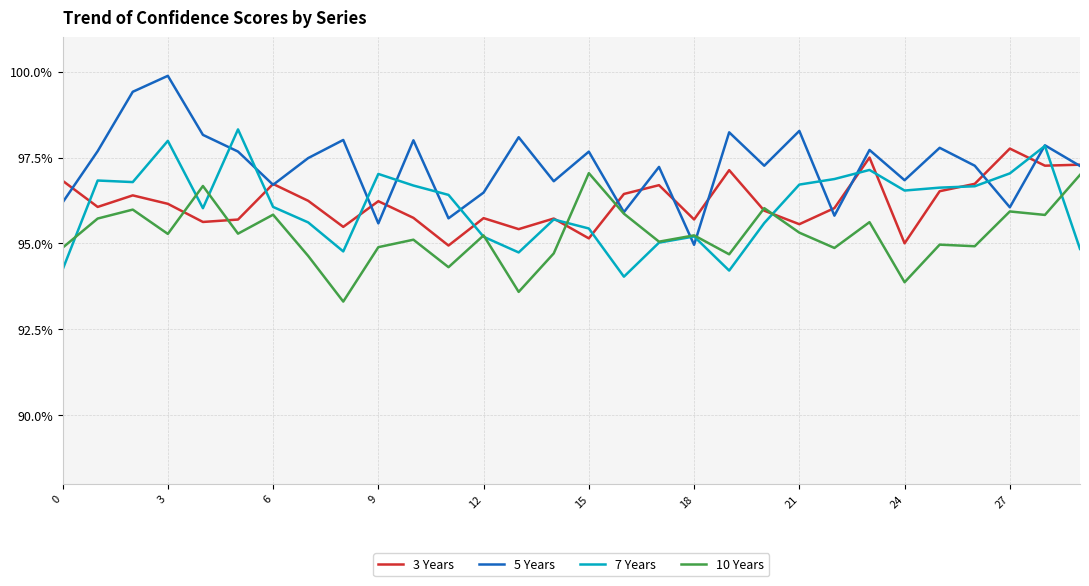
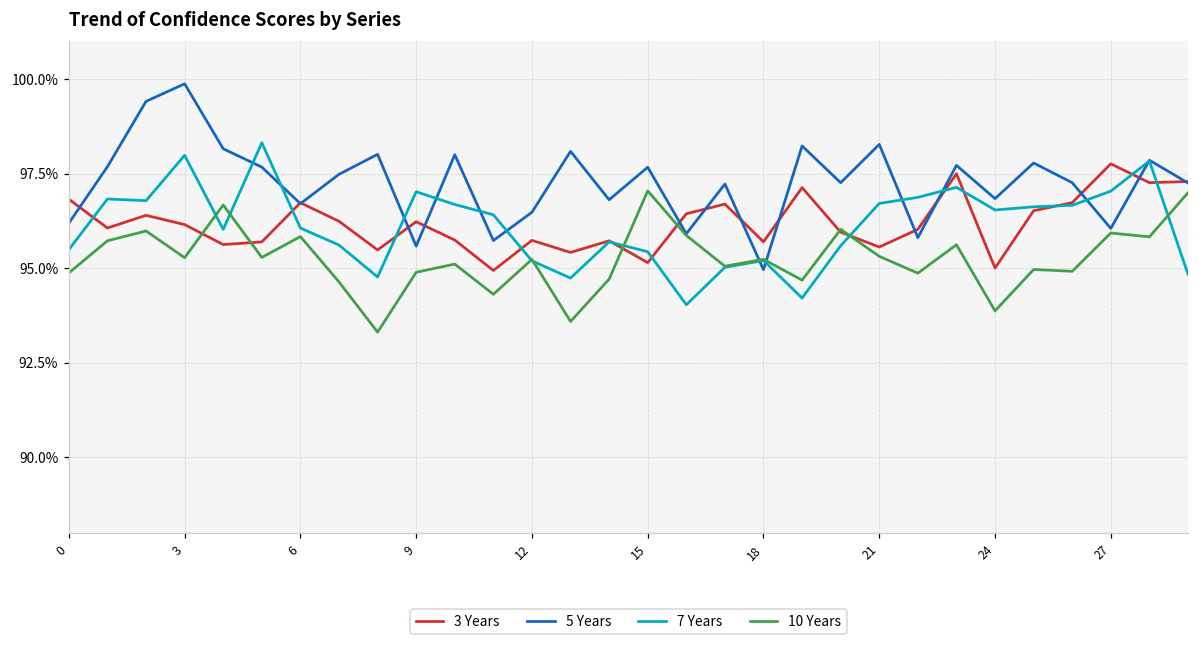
  {
    "3 Years": {
      "0": "96.8%",
      "3": "96.2%",
      "9": "96.2%",
      "12": "95.7%",
      "15": "95.1%",
      "18": "95.7%",
      "21": "95.6%",
      "24": "95.0%",
      "27": "97.8%"
    },
    "5 Years": {
      "0": "96.2%",
      "3": "99.9%",
      "9": "95.6%",
      "12": "96.5%",
      "15": "97.7%",
      "18": "95.0%",
      "21": "98.3%",
      "24": "96.8%",
      "27": "96.1%"
    },
    "7 Years": {
-     "0": "94.2%",
+     "0": "95.5%",
      "3": "98.0%",
      "6": "96.1%",
      "9": "97.0%",
      "15": "95.4%",
      "21": "96.7%",
      "24": "96.5%",
      "27": "97.0%"
    },
    "10 Years": {
      "0": "94.9%",
      "3": "95.3%",
      "6": "95.8%",
      "9": "94.9%",
      "15": "97.0%",
      "21": "95.3%",
      "24": "93.9%",
      "27": "95.9%"
    }
  }
